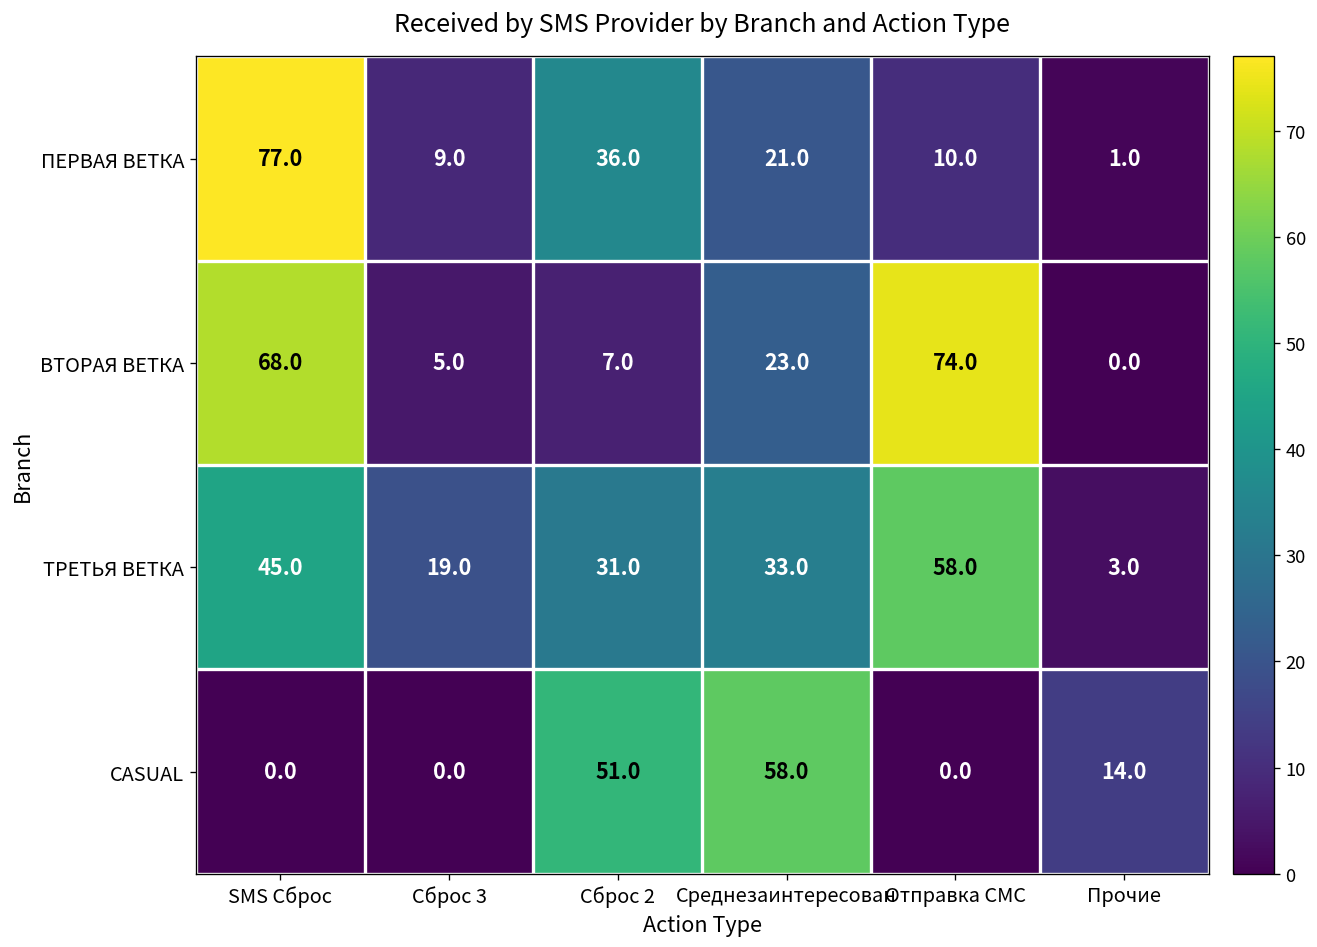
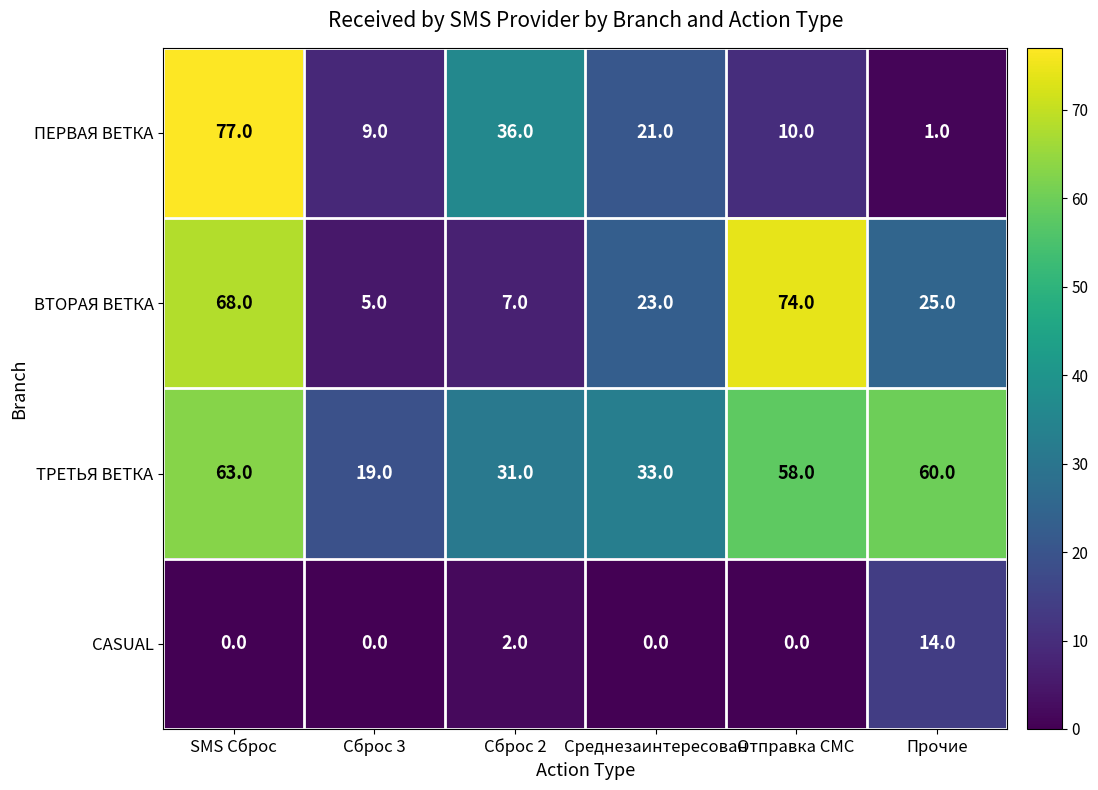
  {
    "ПЕРВАЯ ВЕТКА": {
      "SMS Сброс": 77.0,
      "Сброс 3": 9.0,
      "Сброс 2": 36.0,
      "Среднезаинтересован": 21.0,
      "Отправка СМС": 10.0,
      "Прочие": 1.0
    },
    "ВТОРАЯ ВЕТКА": {
      "SMS Сброс": 68.0,
      "Сброс 3": 5.0,
      "Сброс 2": 7.0,
      "Среднезаинтересован": 23.0,
      "Отправка СМС": 74.0,
-     "Прочие": 0.0
+     "Прочие": 25.0
    },
    "ТРЕТЬЯ ВЕТКА": {
-     "SMS Сброс": 45.0,
+     "SMS Сброс": 63.0,
      "Сброс 3": 19.0,
      "Сброс 2": 31.0,
      "Среднезаинтересован": 33.0,
      "Отправка СМС": 58.0,
-     "Прочие": 3.0
+     "Прочие": 60.0
    },
    "CASUAL": {
      "SMS Сброс": 0.0,
      "Сброс 3": 0.0,
-     "Сброс 2": 51.0,
-     "Среднезаинтересован": 58.0,
+     "Сброс 2": 2.0,
+     "Среднезаинтересован": 0.0,
      "Отправка СМС": 0.0,
      "Прочие": 14.0
    }
  }
